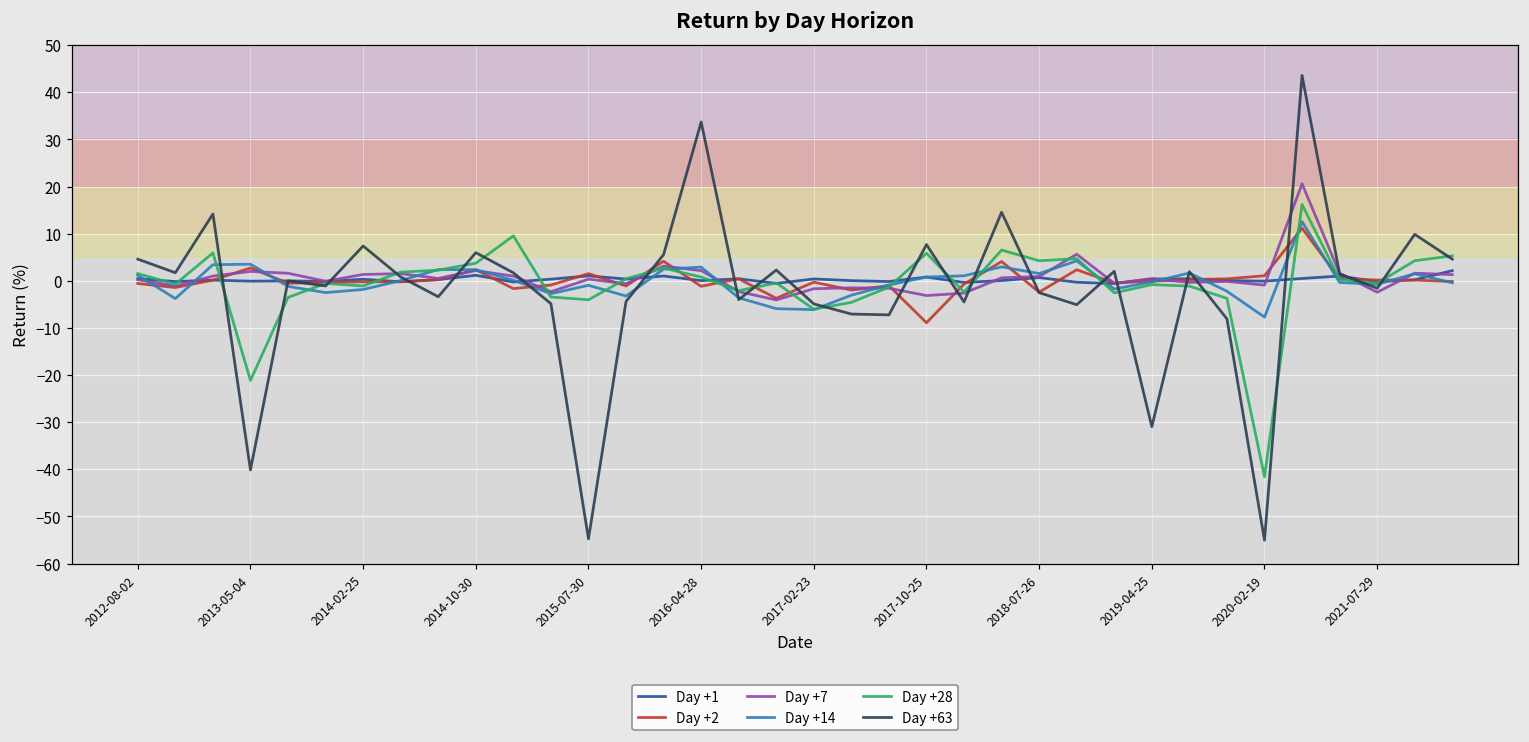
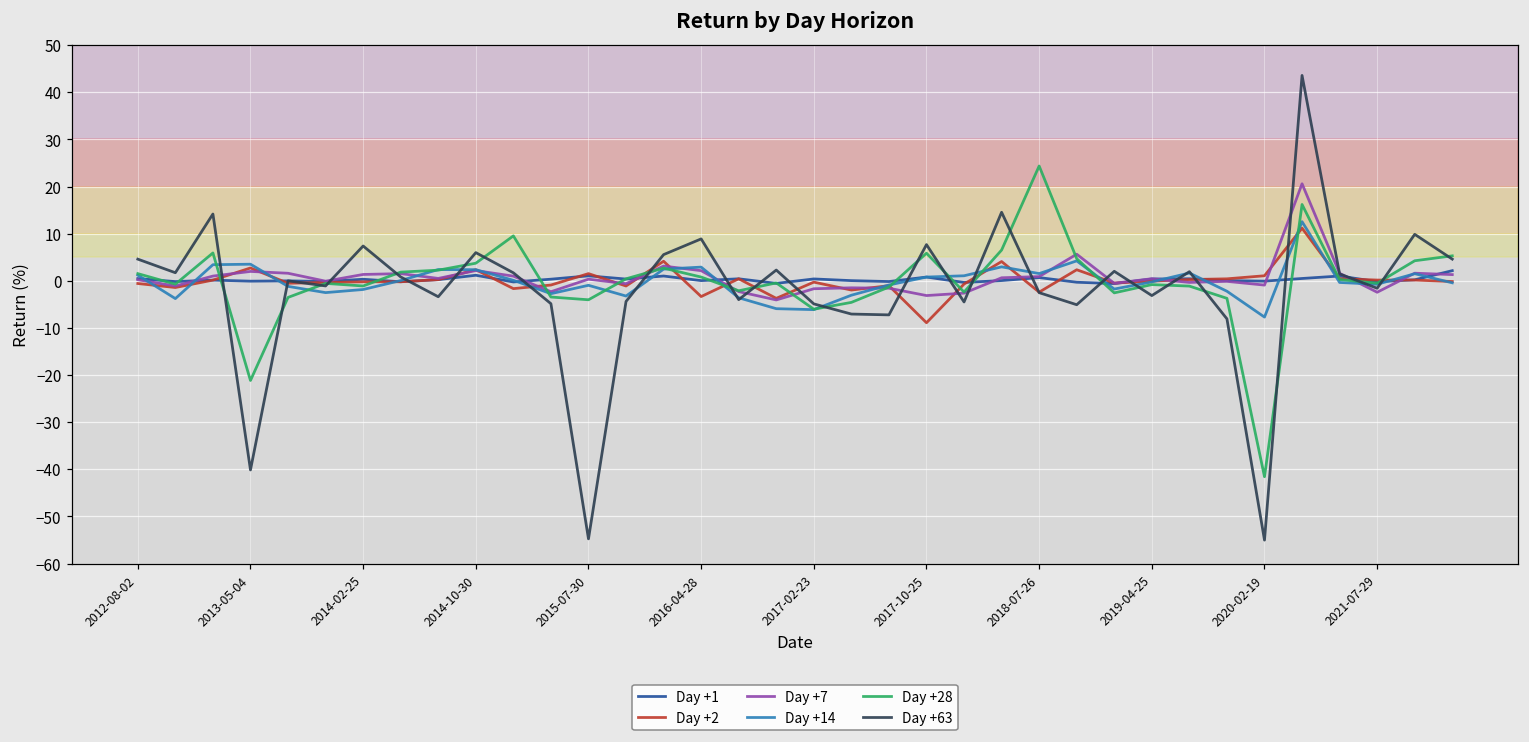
  {
    "Day +2": {
      "2012-08-02": -1,
      "2013-05-04": 3,
-     "2016-04-28": -1,
+     "2016-04-28": -3,
      "2017-02-23": 0,
      "2017-10-25": -9,
      "2020-02-19": 1
    },
    "Day +7": {
      "2013-05-04": 2,
      "2014-02-25": 1,
      "2015-07-30": 0,
      "2016-04-28": 2,
      "2017-02-23": -2,
      "2017-10-25": -3,
      "2020-02-19": -1,
      "2021-07-29": -2
    },
    "Day +28": {
      "2013-05-04": -21,
      "2014-02-25": -1,
      "2014-10-30": 4,
      "2015-07-30": -4,
      "2016-04-28": 1,
      "2017-10-25": 6,
-     "2018-07-26": 4,
+     "2018-07-26": 24,
      "2020-02-19": -42
    },
    "Day +63": {
      "2012-08-02": 5,
      "2013-05-04": -40,
      "2014-02-25": 7,
      "2014-10-30": 6,
      "2015-07-30": -55,
-     "2016-04-28": 34,
+     "2016-04-28": 9,
      "2017-02-23": -5,
      "2017-10-25": 8,
-     "2019-04-25": -31,
+     "2019-04-25": -3,
      "2020-02-19": -55,
      "2021-07-29": -2
    }
  }
